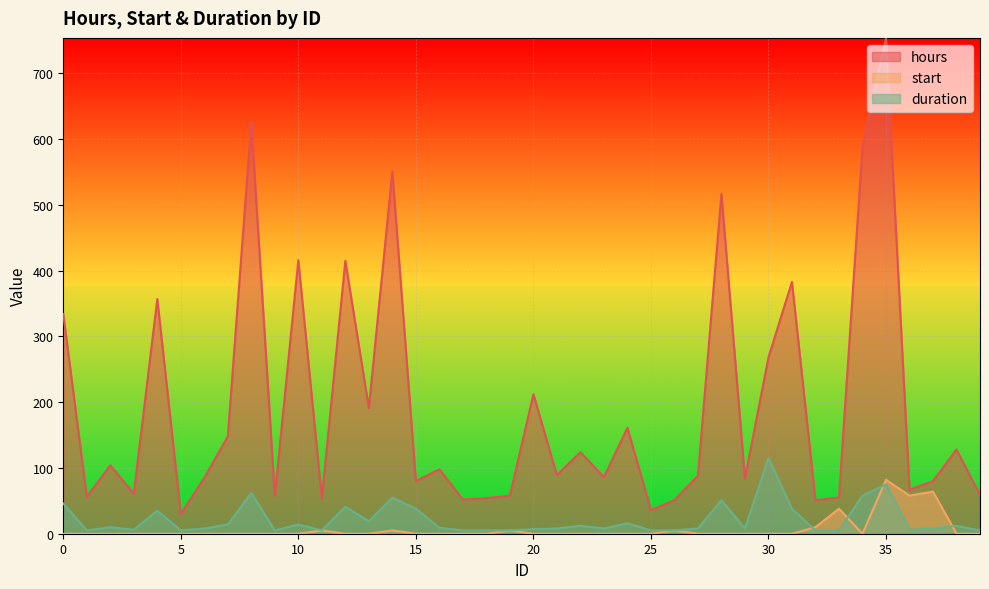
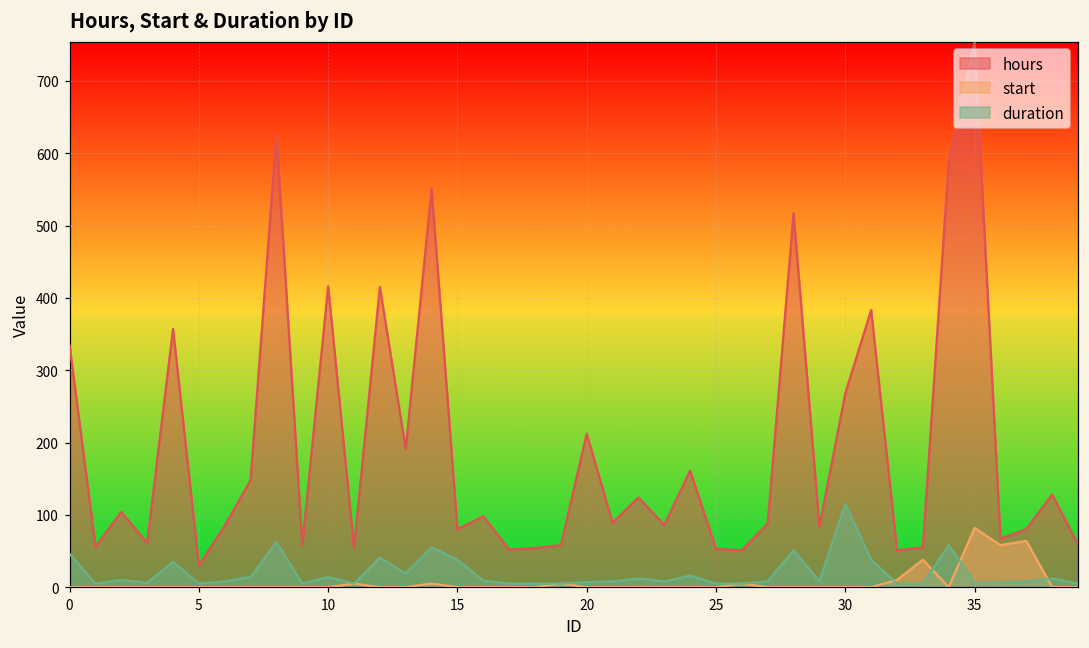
  {
    "hours": {
      "0": 330,
      "5": 30,
      "10": 420,
      "15": 80,
      "20": 210,
-     "25": 40,
+     "25": 50,
      "30": 270,
      "35": 750
    },
    "start": {
      "0": 0,
      "5": 0,
      "10": 0,
      "15": 0,
      "20": 0,
      "25": 0,
      "30": 0,
      "35": 80
    },
    "duration": {
      "0": 50,
      "5": 10,
      "10": 10,
      "15": 40,
      "20": 10,
      "25": 10,
      "30": 120,
-     "35": 80
+     "35": 10
    }
  }
